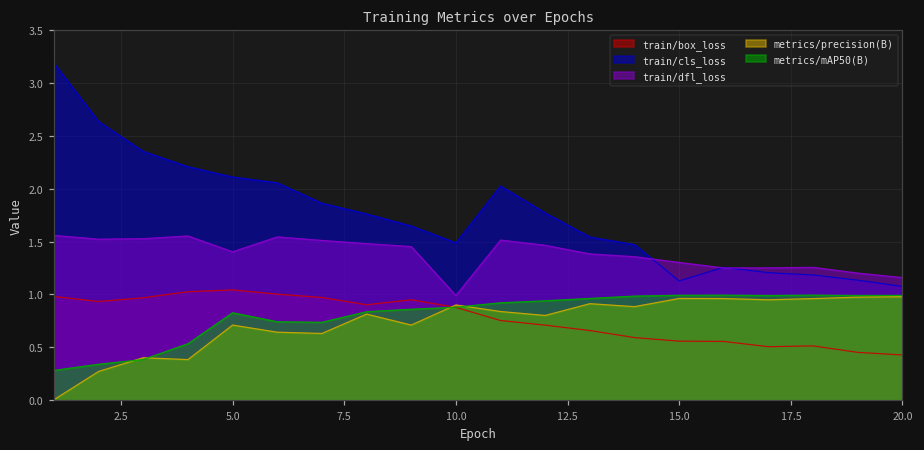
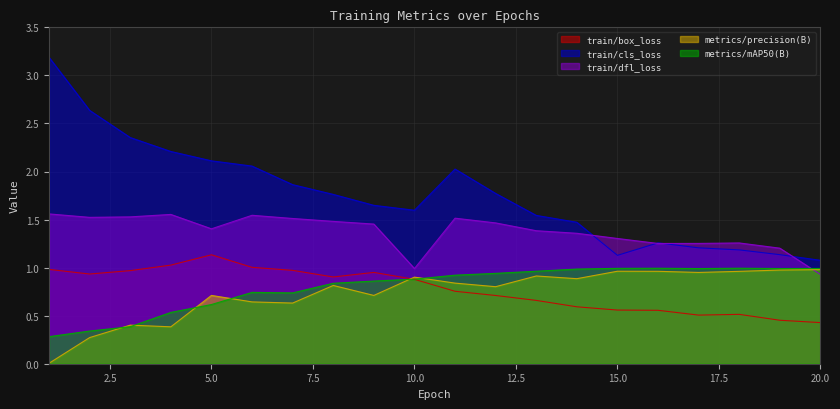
  {
    "train/box_loss": {
-     "5.0": 1.0,
+     "5.0": 1.1,
      "15.0": 0.6,
      "20.0": 0.4
    },
    "train/cls_loss": {
      "5.0": 2.1,
-     "10.0": 1.5,
+     "10.0": 1.6,
      "15.0": 1.1,
      "20.0": 1.1
    },
    "train/dfl_loss": {
      "5.0": 1.4,
      "10.0": 1.0,
      "15.0": 1.3,
-     "20.0": 1.2
+     "20.0": 0.9
    },
    "metrics/precision(B)": {
      "5.0": 0.7,
      "15.0": 1.0
    },
    "metrics/mAP50(B)": {
-     "5.0": 0.8,
+     "5.0": 0.6,
      "15.0": 1.0
    }
  }
